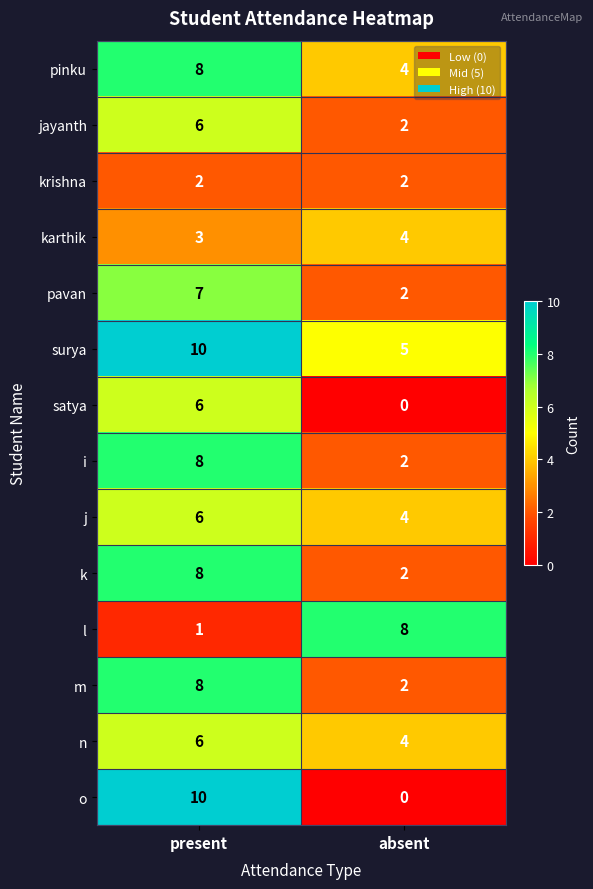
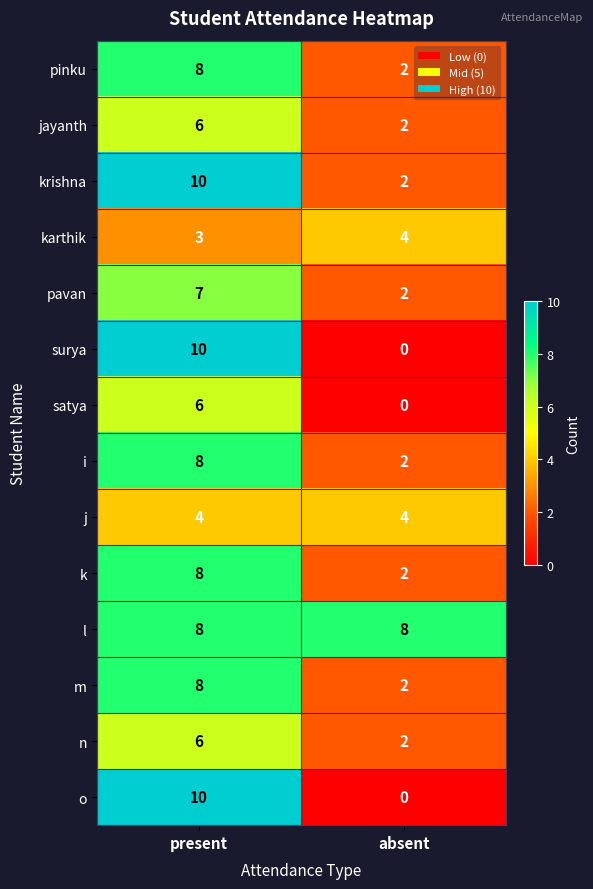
  {
    "pinku": {
      "present": 8,
-     "absent": 4
+     "absent": 2
    },
    "jayanth": {
      "present": 6,
      "absent": 2
    },
    "krishna": {
-     "present": 2,
+     "present": 10,
      "absent": 2
    },
    "karthik": {
      "present": 3,
      "absent": 4
    },
    "pavan": {
      "present": 7,
      "absent": 2
    },
    "surya": {
      "present": 10,
-     "absent": 5
+     "absent": 0
    },
    "satya": {
      "present": 6,
      "absent": 0
    },
    "i": {
      "present": 8,
      "absent": 2
    },
    "j": {
-     "present": 6,
+     "present": 4,
      "absent": 4
    },
    "k": {
      "present": 8,
      "absent": 2
    },
    "l": {
-     "present": 1,
+     "present": 8,
      "absent": 8
    },
    "m": {
      "present": 8,
      "absent": 2
    },
    "n": {
      "present": 6,
-     "absent": 4
+     "absent": 2
    },
    "o": {
      "present": 10,
      "absent": 0
    }
  }
